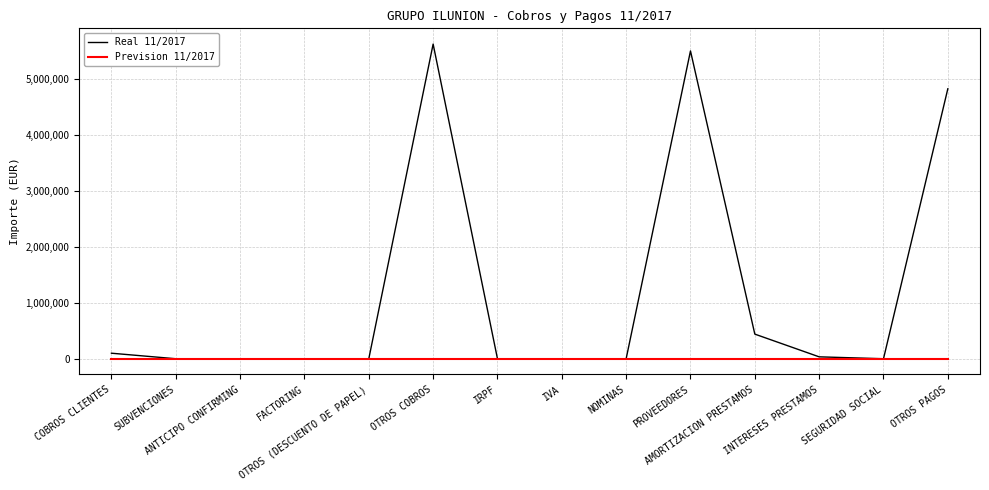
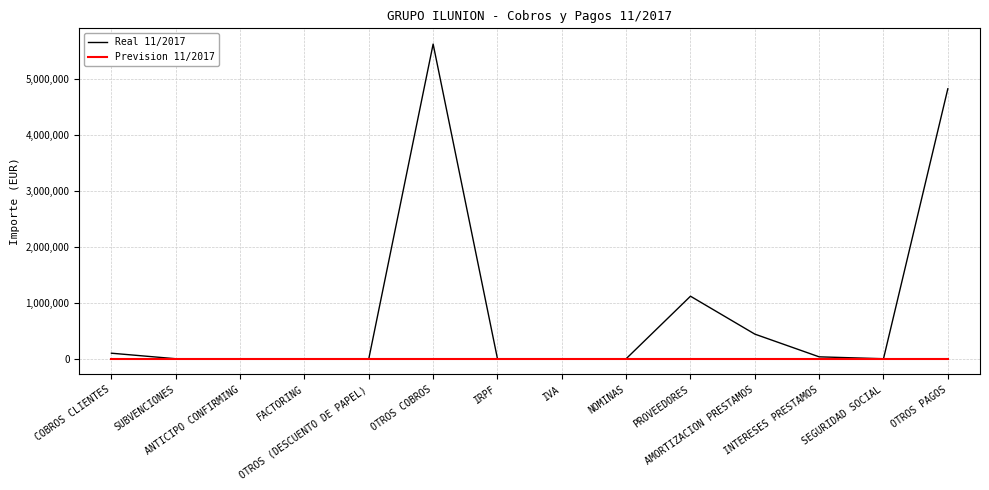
  {
    "Real 11/2017": {
      "COBROS CLIENTES": "100,000",
      "OTROS COBROS": "5,600,000",
-     "PROVEEDORES": "5,500,000",
+     "PROVEEDORES": "1,100,000",
      "AMORTIZACION PRESTAMOS": "400,000",
      "OTROS PAGOS": "4,800,000"
    },
    "Prevision 11/2017": {
      "COBROS CLIENTES": "0",
      "OTROS COBROS": "0",
      "PROVEEDORES": "0",
      "AMORTIZACION PRESTAMOS": "0",
      "OTROS PAGOS": "0"
    }
  }
